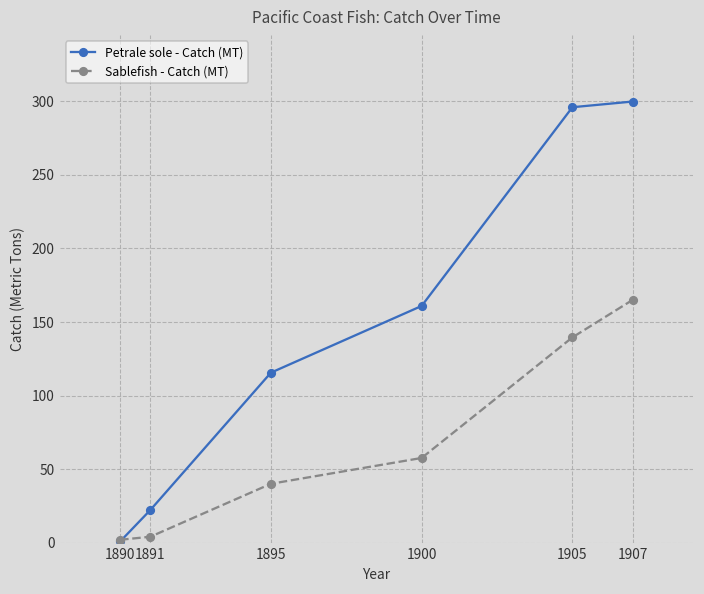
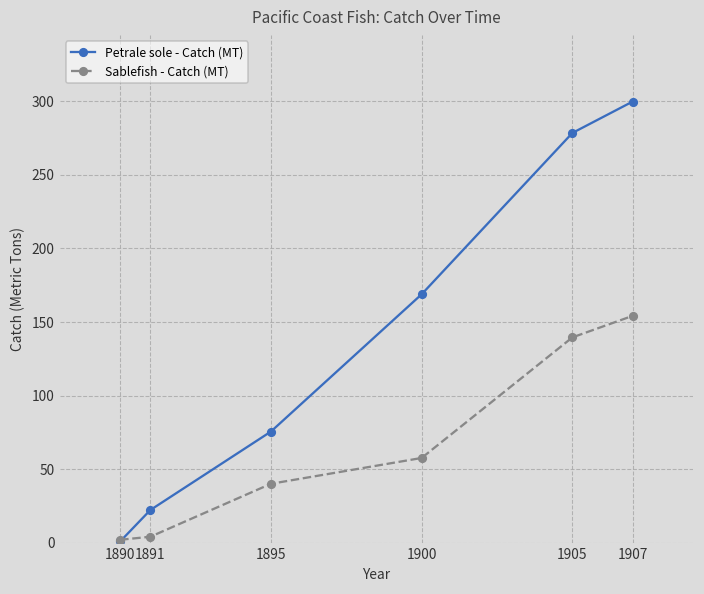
  {
    "Petrale sole - Catch (MT)": {
      "1891": 22,
-     "1895": 116,
-     "1900": 161,
-     "1905": 296,
+     "1895": 76,
+     "1900": 169,
+     "1905": 278,
      "1907": 300
    },
    "Sablefish - Catch (MT)": {
      "1891": 4,
      "1895": 40,
      "1900": 58,
      "1905": 140,
-     "1907": 165
+     "1907": 154
    }
  }
